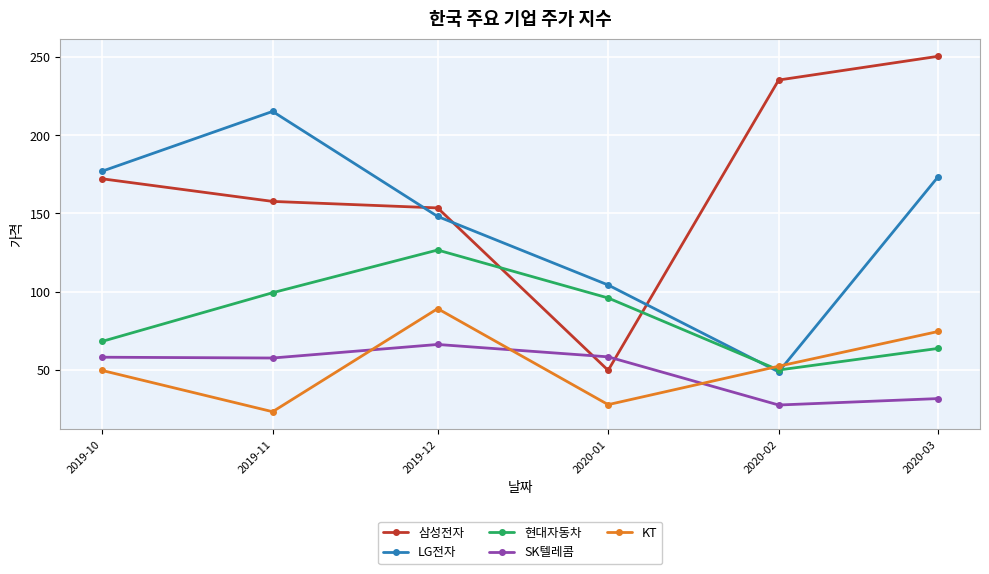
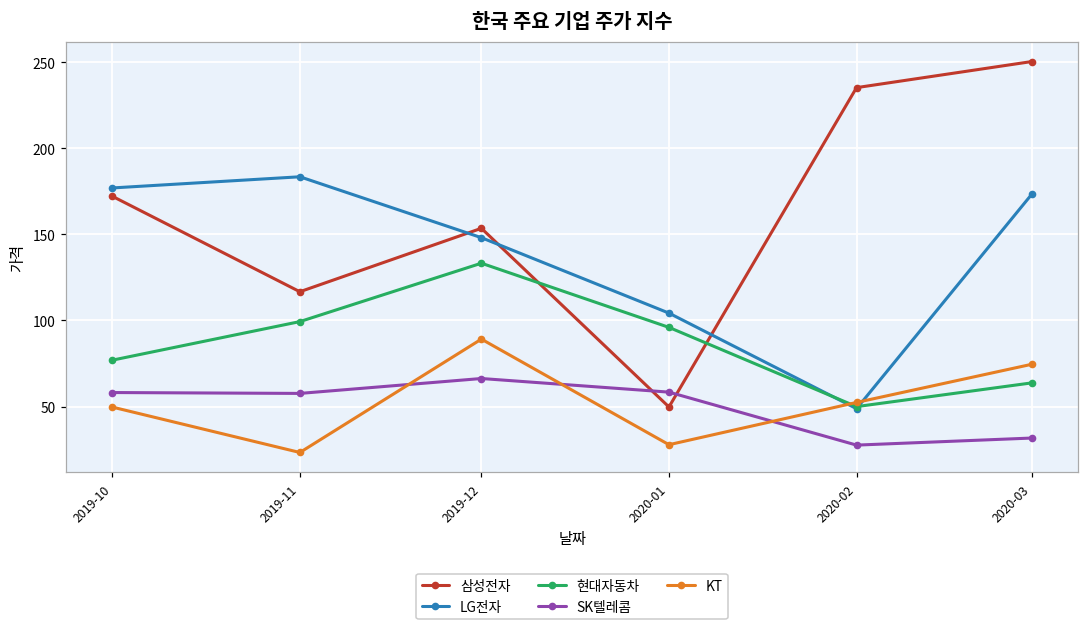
  {
    "삼성전자": {
      "2019-10": 172,
-     "2019-11": 158,
+     "2019-11": 117,
      "2019-12": 154,
      "2020-01": 50,
      "2020-02": 235,
      "2020-03": 250
    },
    "LG전자": {
      "2019-10": 177,
-     "2019-11": 215,
+     "2019-11": 183,
      "2019-12": 148,
      "2020-01": 104,
      "2020-03": 173
    },
    "현대자동차": {
-     "2019-10": 68,
+     "2019-10": 77,
      "2019-11": 99,
-     "2019-12": 127,
+     "2019-12": 133,
      "2020-01": 96,
      "2020-03": 64
    },
    "SK텔레콤": {
      "2019-10": 58,
      "2019-11": 58,
      "2019-12": 66,
      "2020-01": 58,
      "2020-02": 28,
      "2020-03": 32
    },
    "KT": {
      "2019-10": 50,
      "2019-11": 23,
      "2019-12": 89,
      "2020-01": 28,
      "2020-02": 52,
      "2020-03": 75
    }
  }
